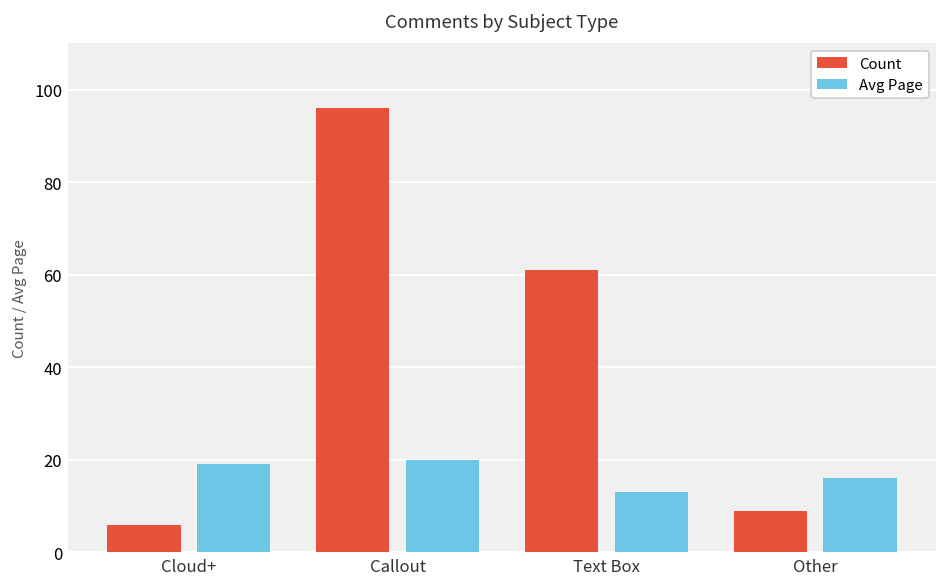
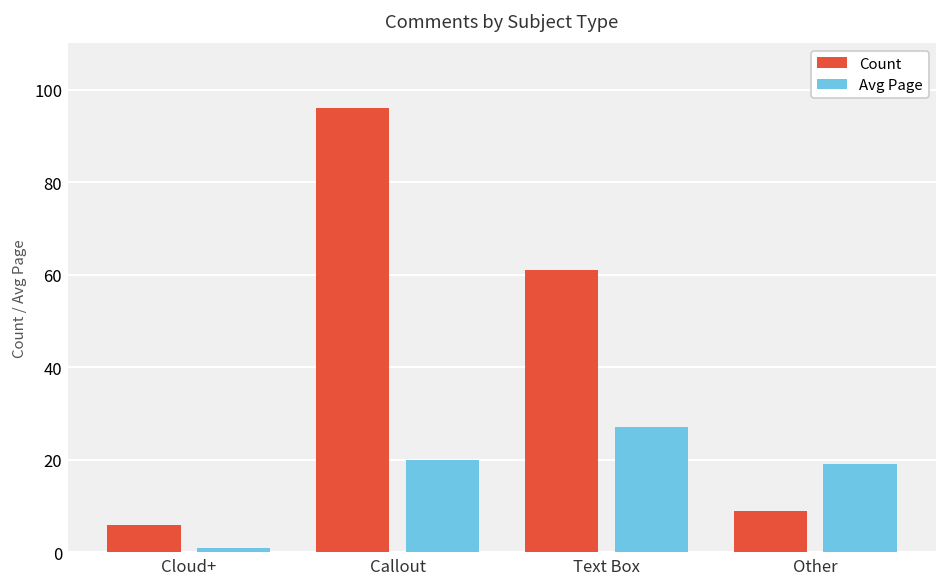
  {
    "Count": {
      "Cloud+": 6,
      "Callout": 96,
      "Text Box": 61,
      "Other": 9
    },
    "Avg Page": {
-     "Cloud+": 19,
+     "Cloud+": 1,
      "Callout": 20,
-     "Text Box": 13,
-     "Other": 16
+     "Text Box": 27,
+     "Other": 19
    }
  }
